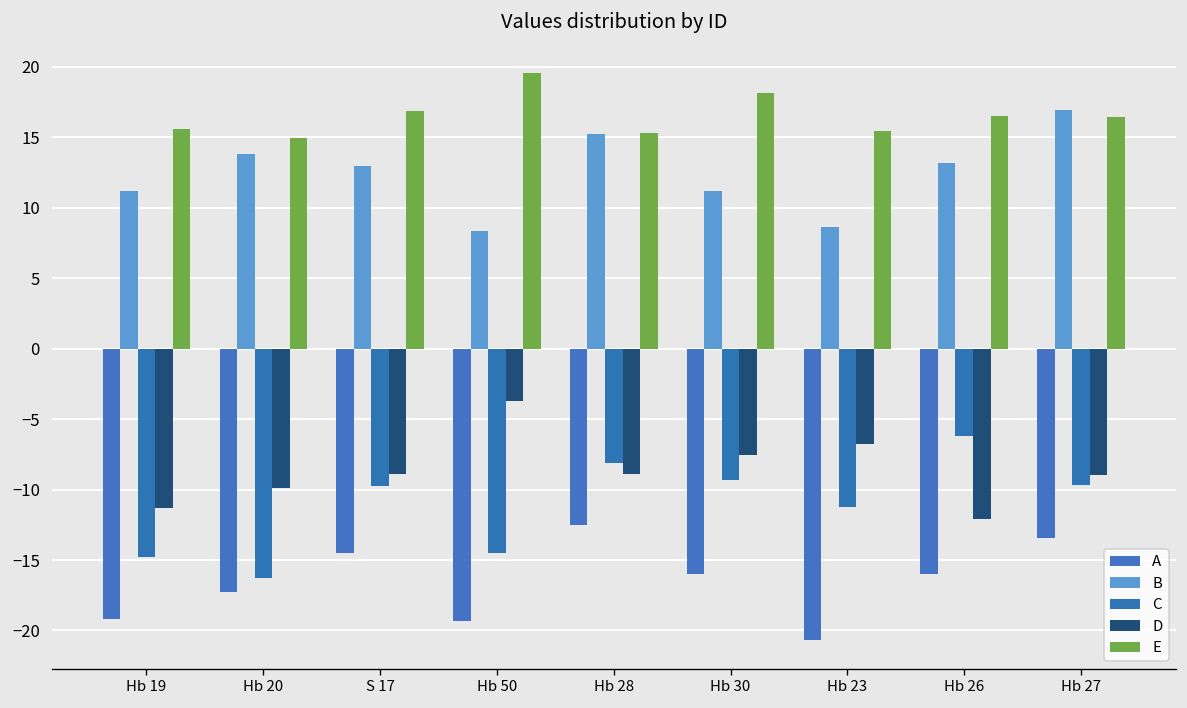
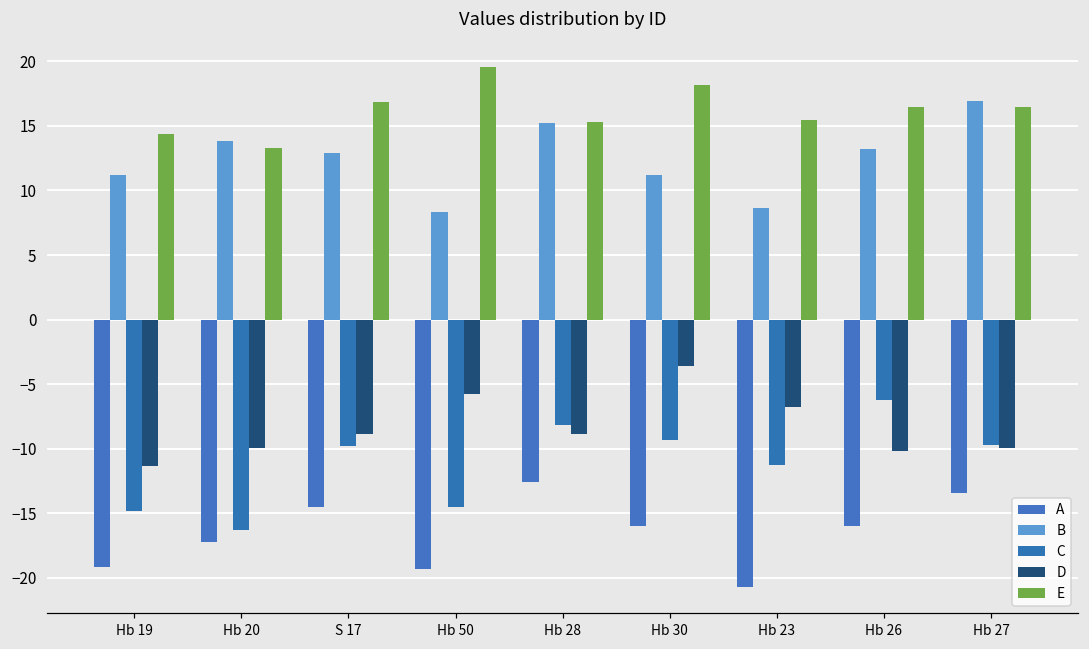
  {
    "D": {
      "Hb 19": -11.3,
      "Hb 20": -9.9,
      "S 17": -8.9,
-     "Hb 50": -3.7,
+     "Hb 50": -5.8,
      "Hb 28": -8.9,
-     "Hb 30": -7.5,
+     "Hb 30": -3.6,
      "Hb 23": -6.8,
-     "Hb 26": -12.1,
-     "Hb 27": -9.0
+     "Hb 26": -10.2,
+     "Hb 27": -9.9
    },
    "E": {
-     "Hb 19": 15.6,
-     "Hb 20": 14.9,
+     "Hb 19": 14.4,
+     "Hb 20": 13.3,
      "S 17": 16.9,
      "Hb 50": 19.6,
      "Hb 28": 15.3,
      "Hb 30": 18.2,
      "Hb 23": 15.4,
      "Hb 26": 16.5,
      "Hb 27": 16.4
    }
  }
